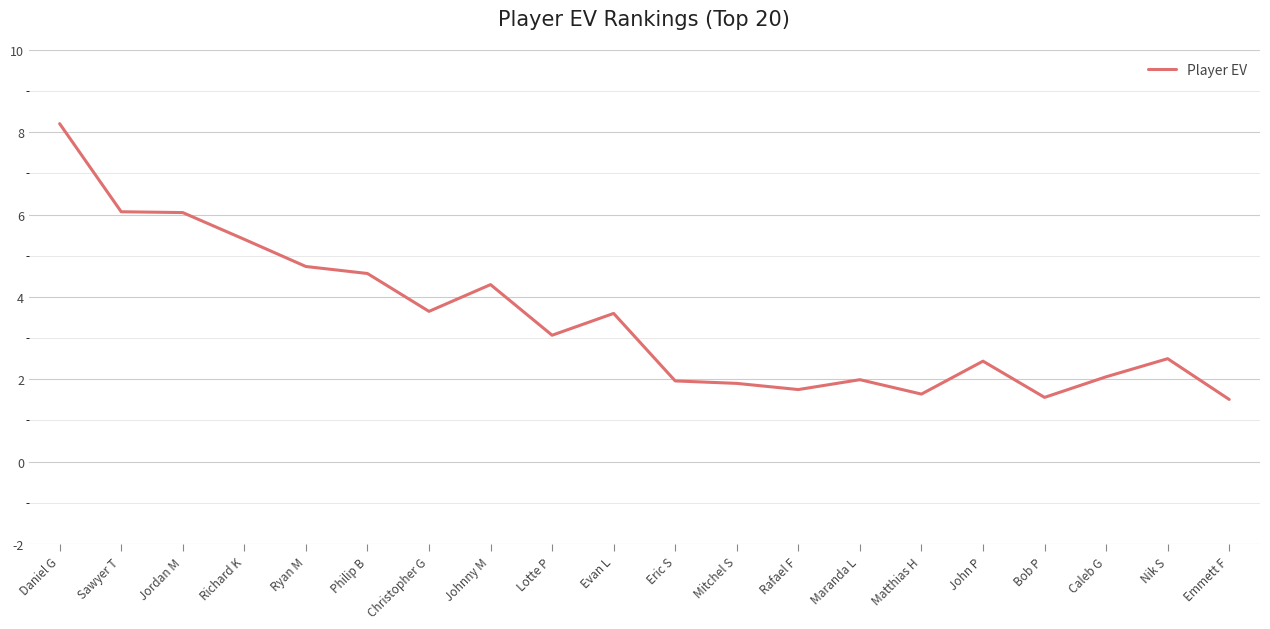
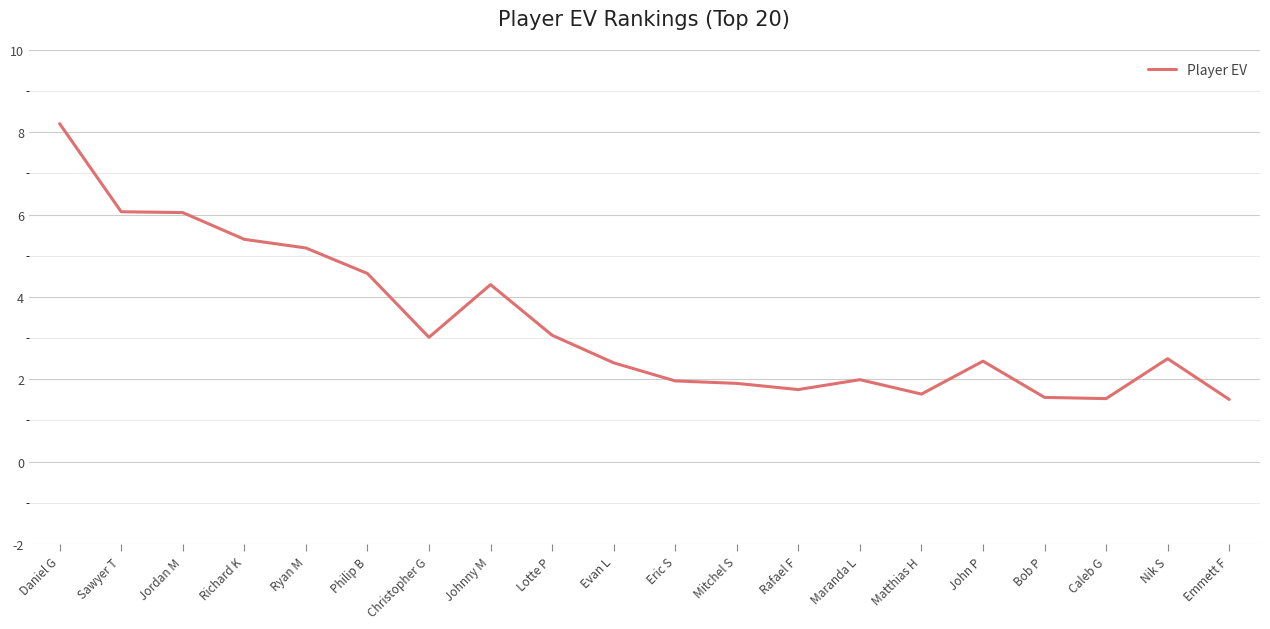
  {
    "Daniel G": 8.2,
    "Sawyer T": 6.1,
    "Jordan M": 6.1,
    "Richard K": 5.4,
-   "Ryan M": 4.7,
+   "Ryan M": 5.2,
    "Philip B": 4.6,
-   "Christopher G": 3.7,
+   "Christopher G": 3.0,
    "Johnny M": 4.3,
    "Lotte P": 3.1,
-   "Evan L": 3.6,
+   "Evan L": 2.4,
    "Eric S": 2.0,
    "Mitchel S": 1.9,
    "Rafael F": 1.8,
    "Maranda L": 2.0,
    "Matthias H": 1.6,
    "John P": 2.4,
    "Bob P": 1.6,
-   "Caleb G": 2.1,
+   "Caleb G": 1.5,
    "Nik S": 2.5,
    "Emmett F": 1.5
  }
